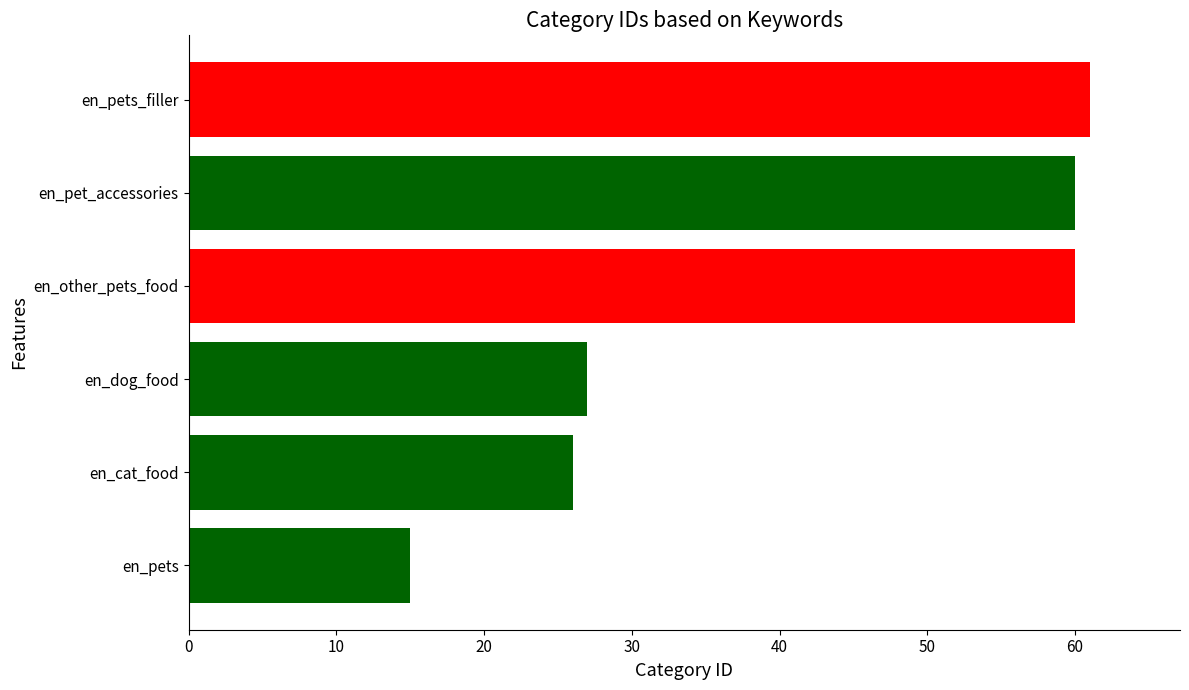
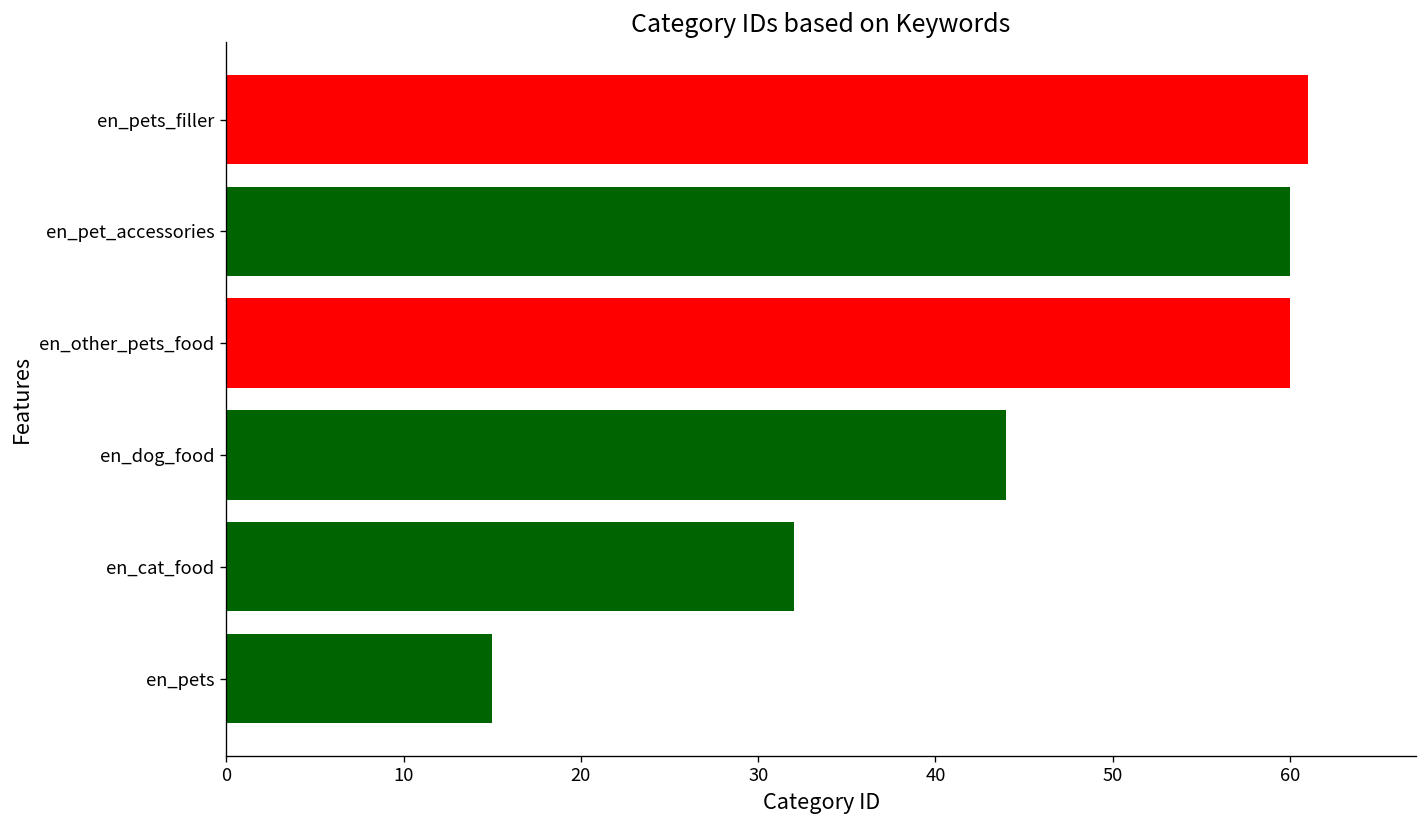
  {
    "en_pets_filler": 61,
    "en_pet_accessories": 60,
    "en_other_pets_food": 60,
-   "en_dog_food": 27,
-   "en_cat_food": 26,
+   "en_dog_food": 44,
+   "en_cat_food": 32,
    "en_pets": 15
  }
